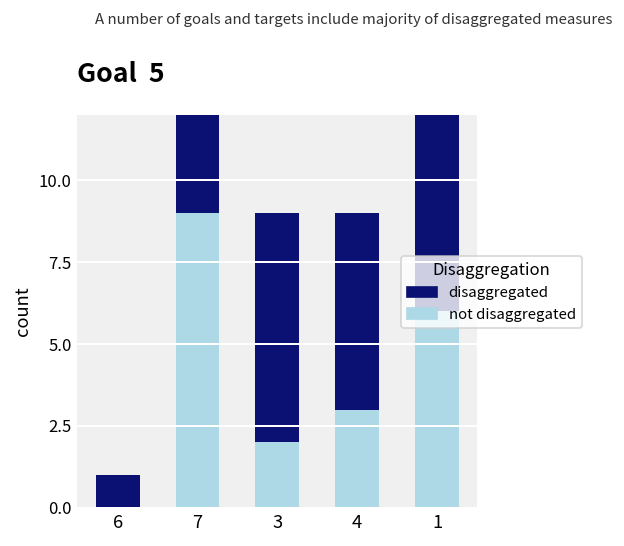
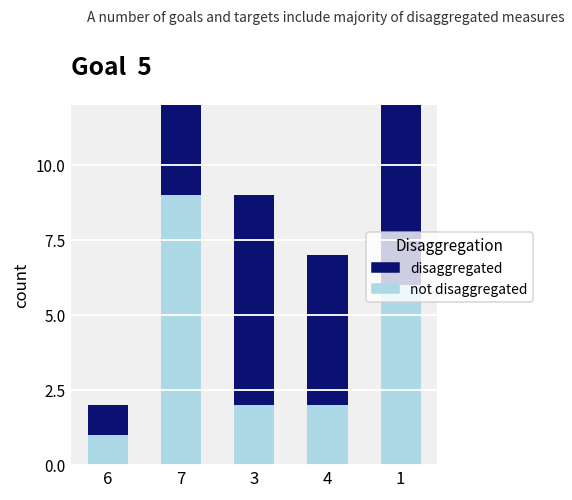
  {
    "not disaggregated": {
-     "6": 0,
+     "6": 1,
      "7": 9,
      "3": 2,
-     "4": 3
+     "4": 2
    },
    "disaggregated": {
      "6": 1,
      "3": 7,
-     "4": 6
+     "4": 5
    }
  }
